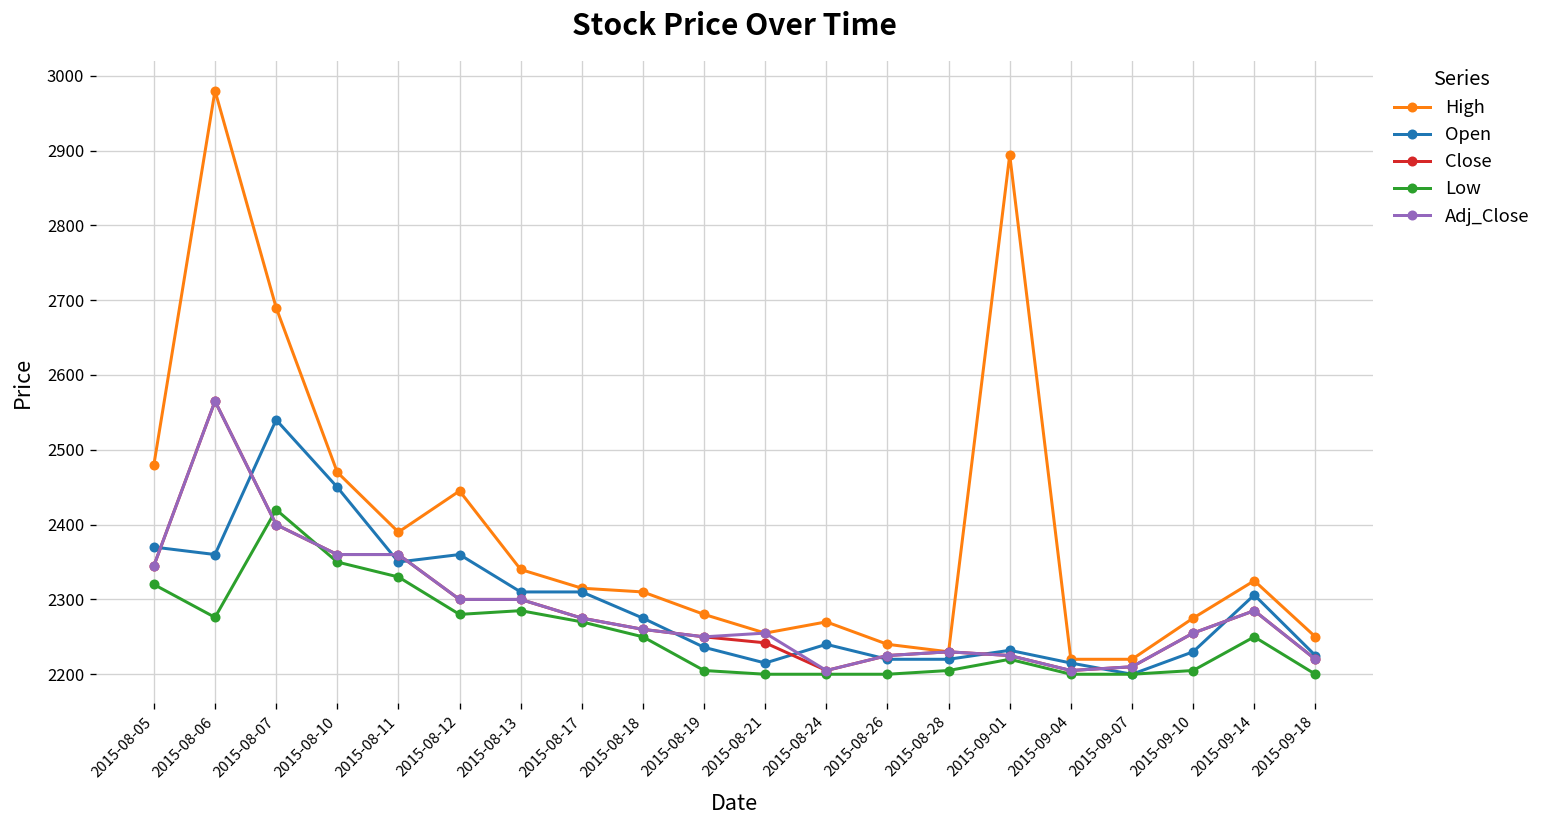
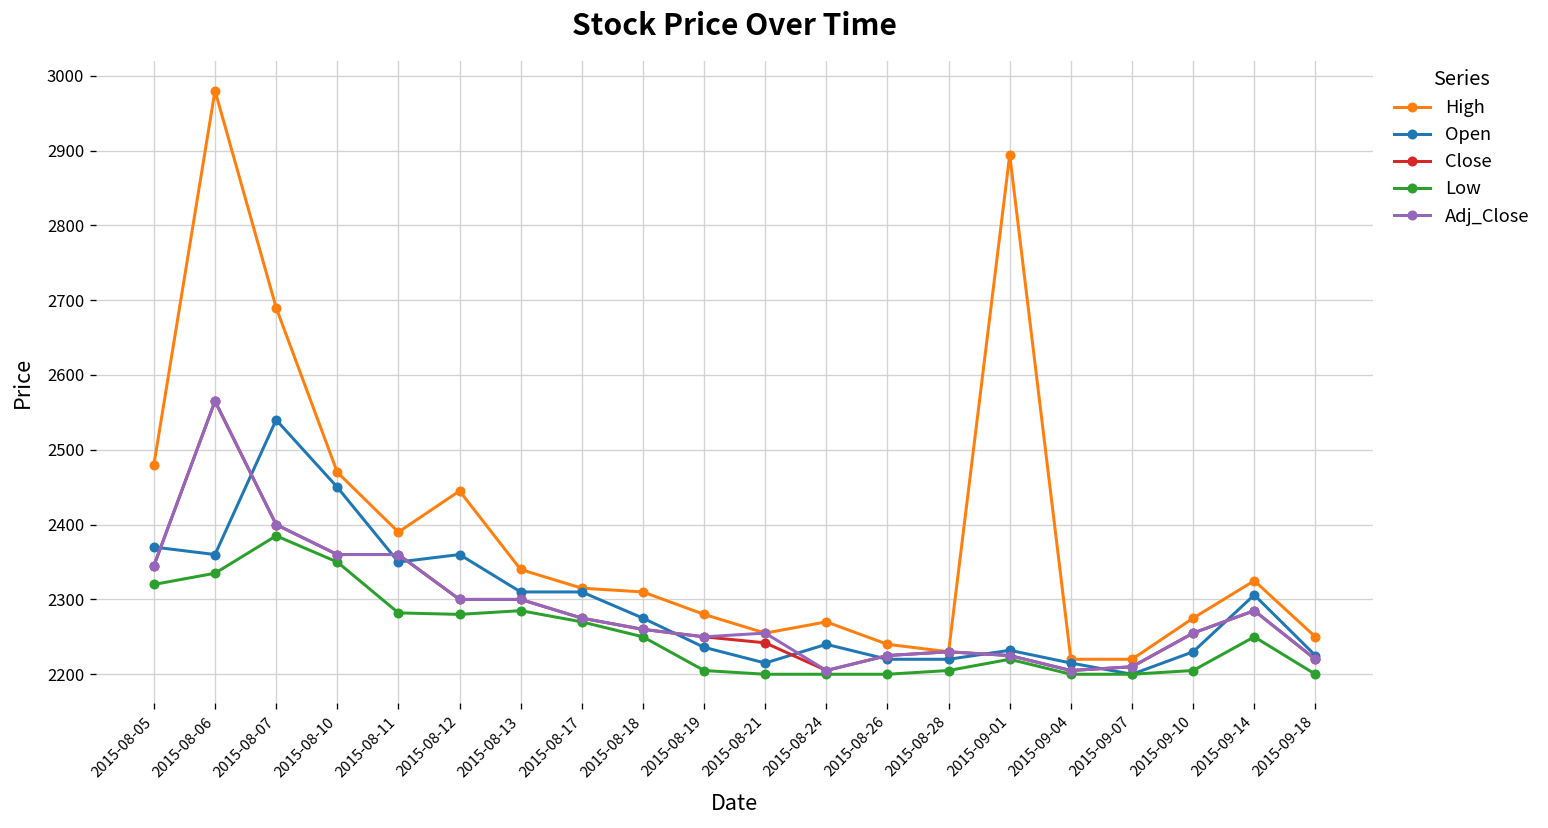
  {
    "High": {
      "2015-08-05": 2480,
      "2015-08-06": 2980,
      "2015-08-07": 2690,
      "2015-08-10": 2470,
      "2015-08-11": 2390,
      "2015-08-12": 2450,
      "2015-08-13": 2340,
      "2015-08-17": 2320,
      "2015-08-18": 2310,
      "2015-08-19": 2280,
      "2015-08-24": 2270,
      "2015-08-26": 2240,
      "2015-09-01": 2890,
      "2015-09-04": 2220,
      "2015-09-07": 2220,
      "2015-09-10": 2280,
      "2015-09-14": 2330,
      "2015-09-18": 2250
    },
    "Open": {
      "2015-08-05": 2370,
      "2015-08-06": 2360,
      "2015-08-07": 2540,
      "2015-08-10": 2450,
      "2015-08-11": 2350,
      "2015-08-12": 2360,
      "2015-08-13": 2310,
      "2015-08-17": 2310,
      "2015-08-18": 2280,
      "2015-08-19": 2240,
      "2015-08-21": 2220,
      "2015-08-24": 2240,
      "2015-08-26": 2220,
      "2015-08-28": 2220,
      "2015-09-01": 2230,
      "2015-09-04": 2220,
      "2015-09-10": 2230,
      "2015-09-14": 2310,
      "2015-09-18": 2230
    },
    "Close": {
      "2015-08-21": 2240
    },
    "Low": {
      "2015-08-05": 2320,
-     "2015-08-06": 2280,
-     "2015-08-07": 2420,
+     "2015-08-06": 2340,
+     "2015-08-07": 2390,
      "2015-08-10": 2350,
-     "2015-08-11": 2330,
+     "2015-08-11": 2280,
      "2015-08-12": 2280,
      "2015-08-13": 2290,
      "2015-08-17": 2270,
      "2015-08-18": 2250,
      "2015-08-19": 2210,
      "2015-08-21": 2200,
      "2015-08-24": 2200,
      "2015-08-26": 2200,
      "2015-08-28": 2210,
      "2015-09-01": 2220,
      "2015-09-04": 2200,
      "2015-09-10": 2210,
      "2015-09-14": 2250,
      "2015-09-18": 2200
    }
  }
